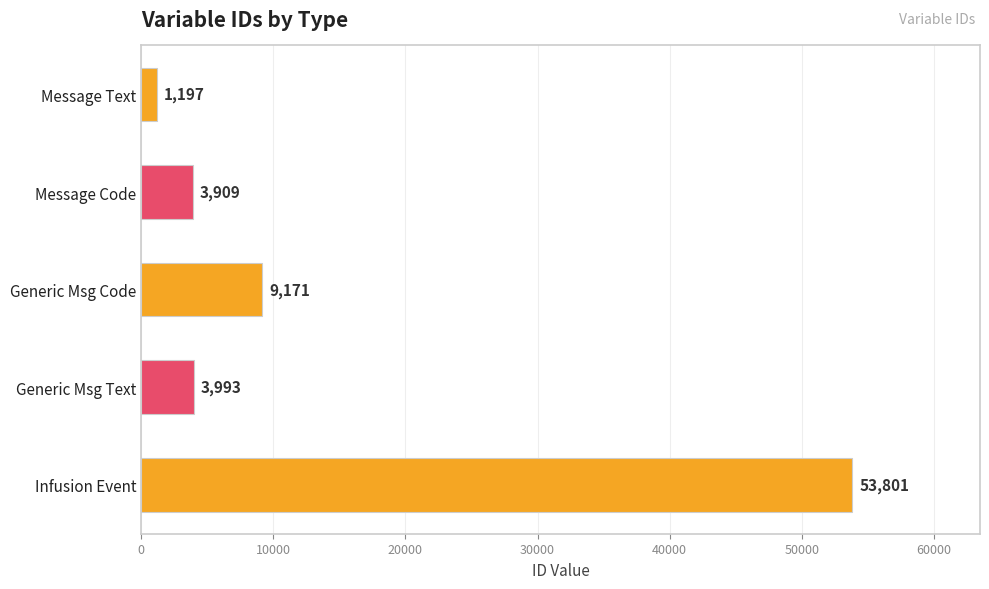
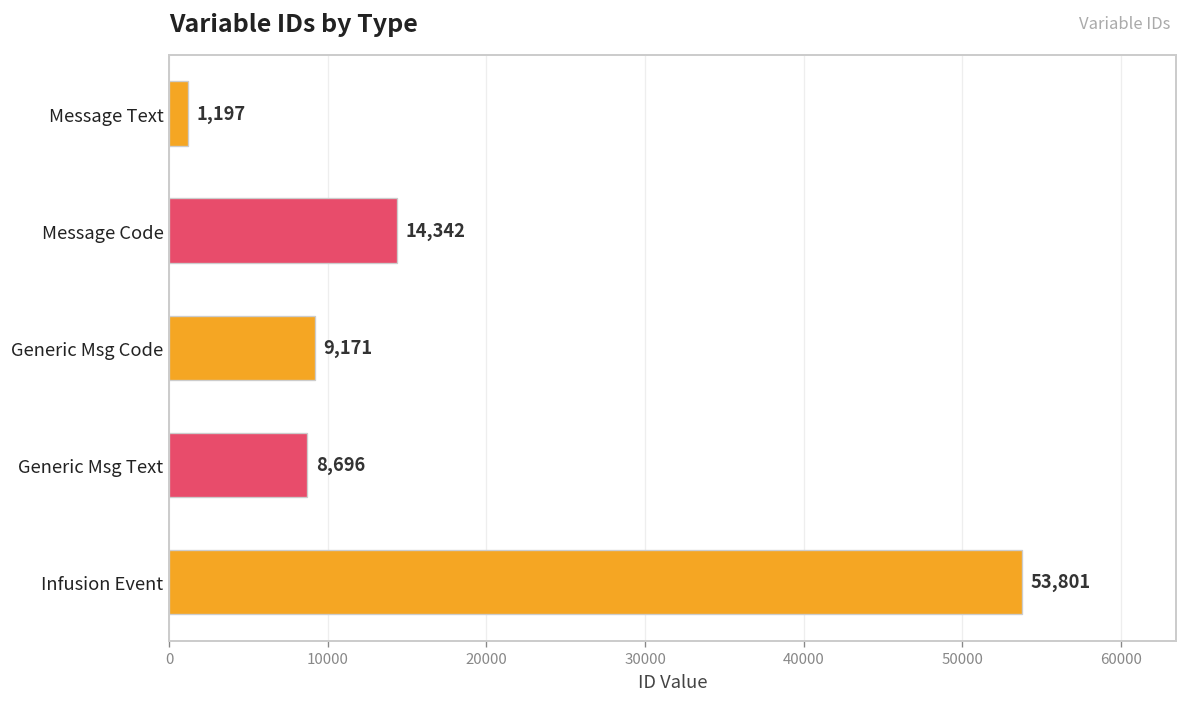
  {
    "Message Text": "1,197",
-   "Message Code": "3,909",
+   "Message Code": "14,342",
    "Generic Msg Code": "9,171",
-   "Generic Msg Text": "3,993",
+   "Generic Msg Text": "8,696",
    "Infusion Event": "53,801"
  }
